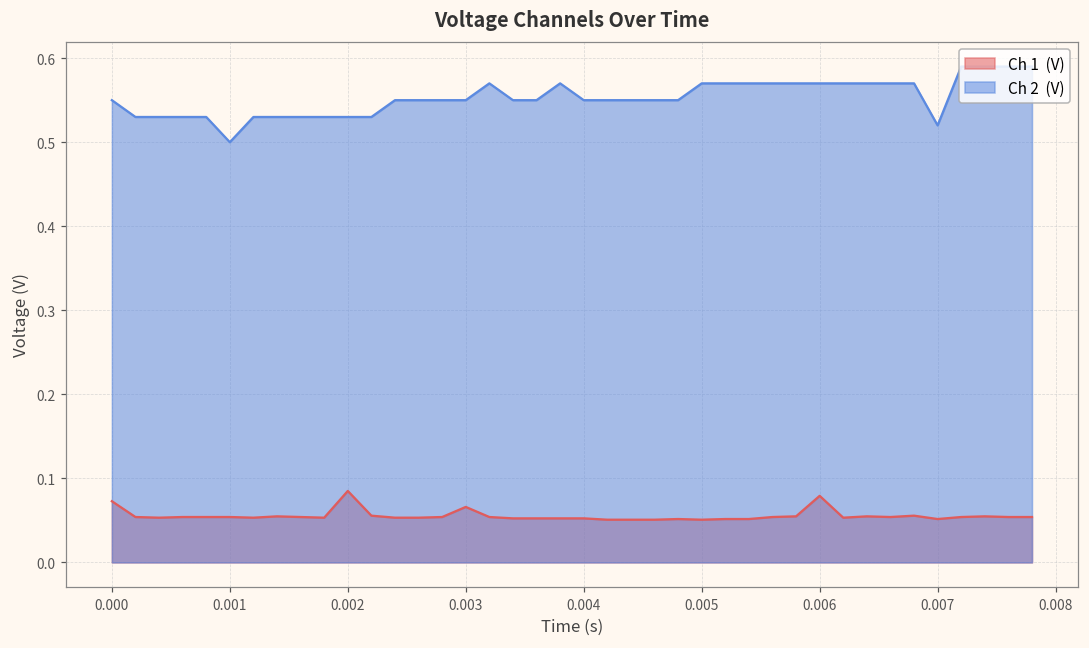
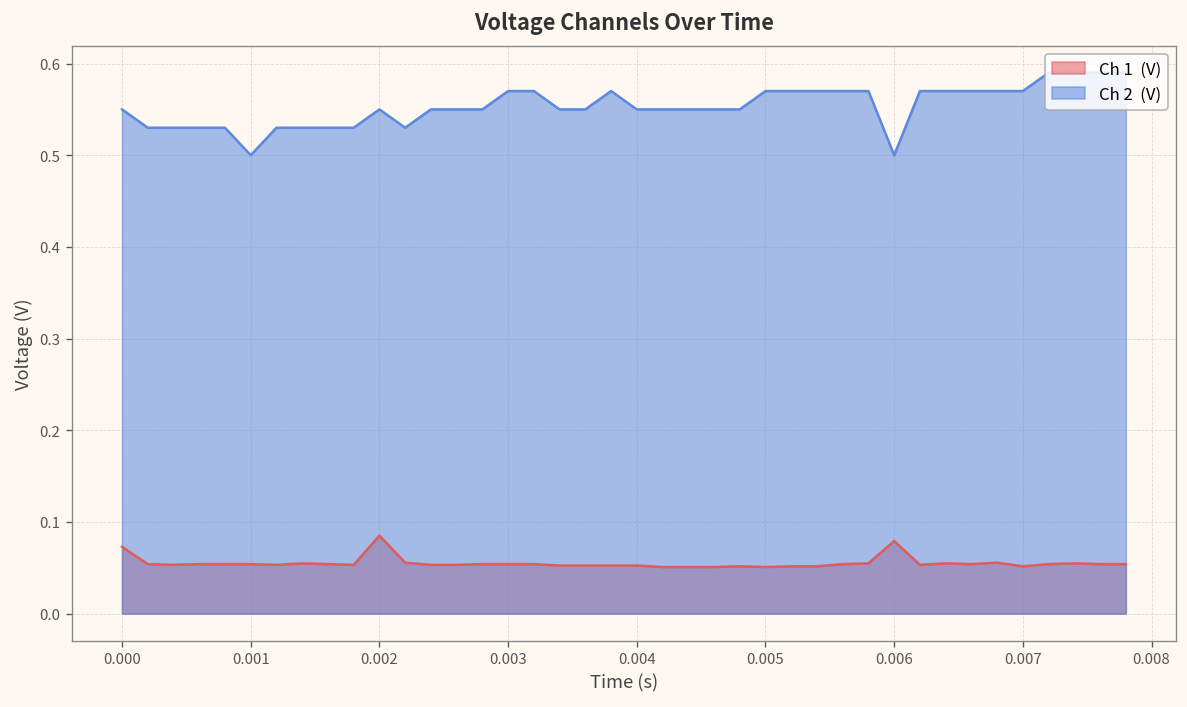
  {
    "Ch 1 (V)": {
      "0.000": 0.07,
      "0.001": 0.05,
      "0.002": 0.09,
-     "0.003": 0.07,
+     "0.003": 0.05,
      "0.004": 0.05,
      "0.005": 0.05,
      "0.006": 0.08,
      "0.007": 0.05
    },
    "Ch 2 (V)": {
      "0.000": 0.55,
      "0.001": 0.50,
-     "0.002": 0.53,
-     "0.003": 0.55,
+     "0.002": 0.55,
+     "0.003": 0.57,
      "0.004": 0.55,
      "0.005": 0.57,
-     "0.006": 0.57,
-     "0.007": 0.52
+     "0.006": 0.50,
+     "0.007": 0.57
    }
  }
